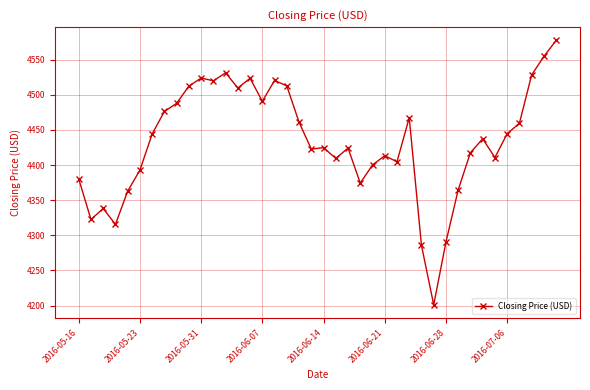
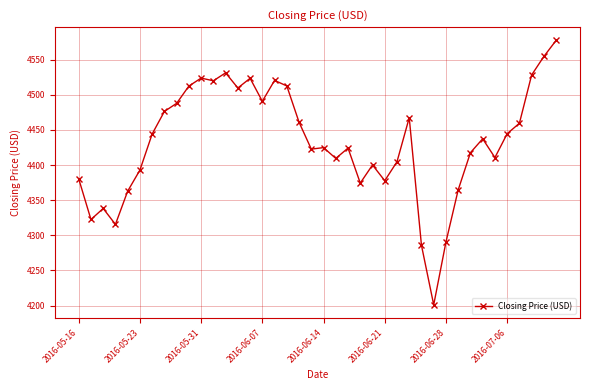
  {
    "2016-05-16": 4380,
    "2016-05-23": 4390,
    "2016-05-31": 4520,
    "2016-06-07": 4490,
    "2016-06-14": 4420,
-   "2016-06-21": 4410,
+   "2016-06-21": 4380,
    "2016-06-28": 4290,
    "2016-07-06": 4440
  }
